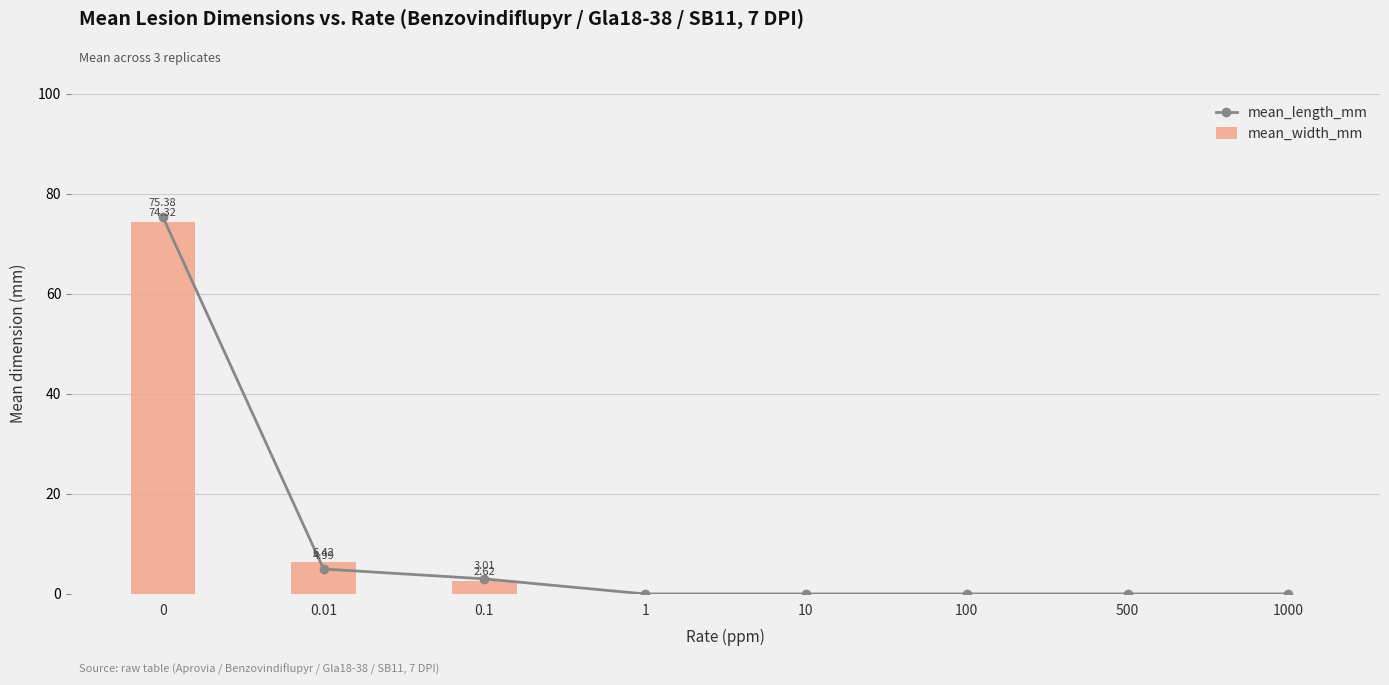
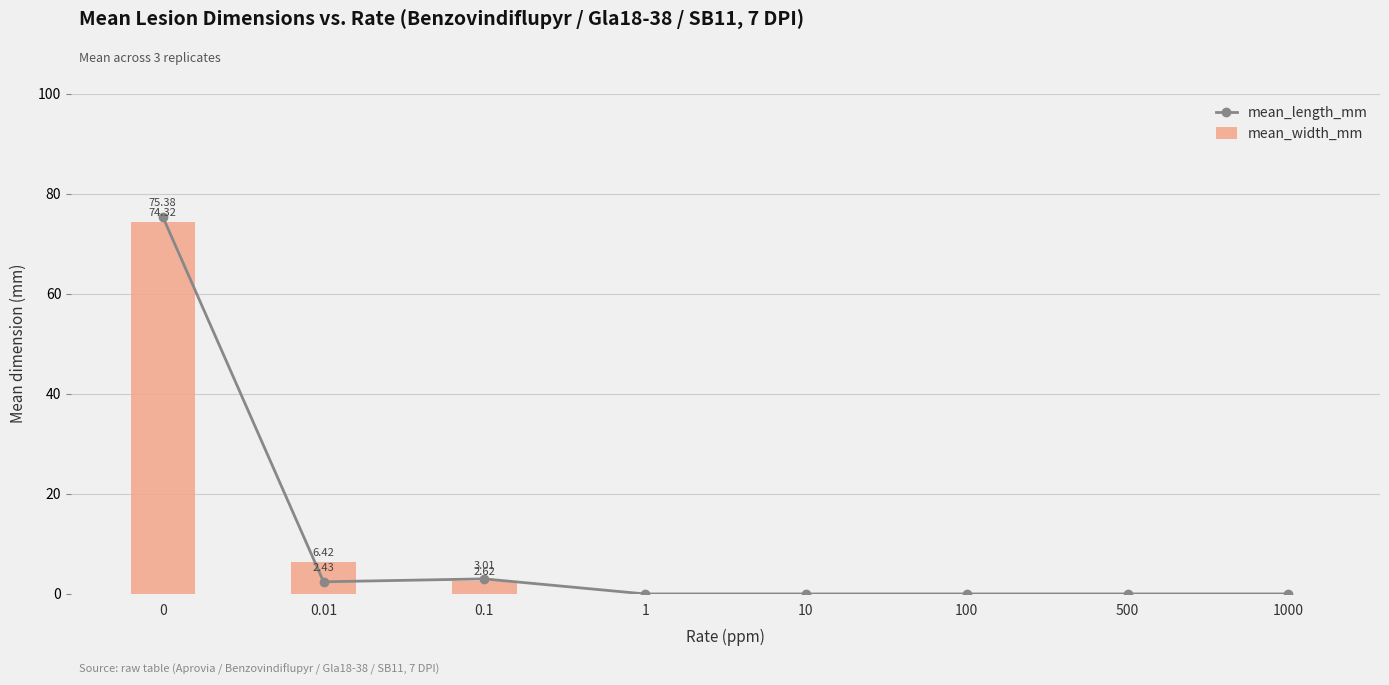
  {
    "mean_length_mm": {
      "0": 75.38,
-     "0.01": 4.99
+     "0.01": 2.43
    },
    "mean_width_mm": {
      "0.01": 6.42
    }
  }
